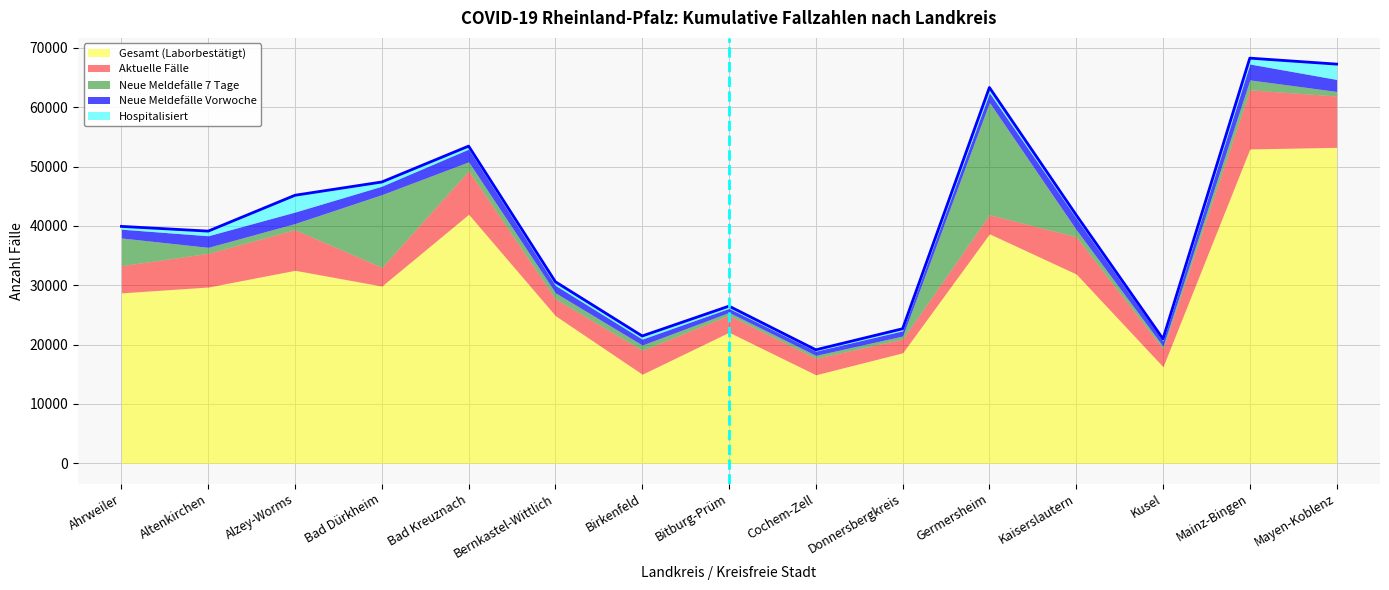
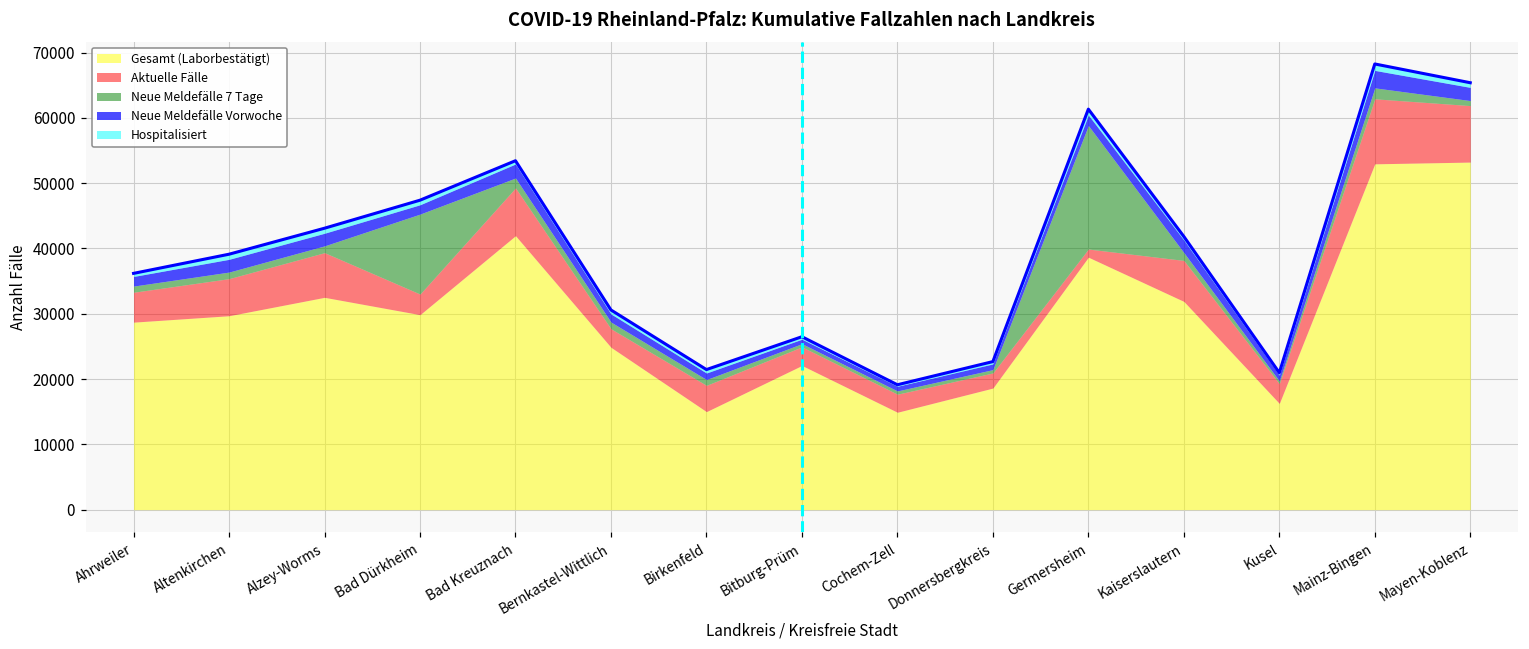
  {
    "Gesamt (Laborbestätigt)": {
      "Ahrweiler": 29000,
      "Altenkirchen": 30000,
      "Alzey-Worms": 33000,
      "Bad Dürkheim": 30000,
      "Bad Kreuznach": 42000,
      "Bernkastel-Wittlich": 25000,
      "Birkenfeld": 15000,
      "Bitburg-Prüm": 22000,
      "Cochem-Zell": 15000,
      "Donnersbergkreis": 19000,
      "Germersheim": 39000,
      "Kaiserslautern": 32000,
      "Kusel": 16000,
      "Mainz-Bingen": 53000,
      "Mayen-Koblenz": 53000
    },
    "Aktuelle Fälle": {
      "Ahrweiler": 5000,
      "Altenkirchen": 6000,
      "Alzey-Worms": 7000,
      "Bad Dürkheim": 3000,
      "Bad Kreuznach": 7000,
      "Bernkastel-Wittlich": 3000,
      "Birkenfeld": 4000,
      "Bitburg-Prüm": 3000,
      "Cochem-Zell": 3000,
      "Donnersbergkreis": 2000,
-     "Germersheim": 3000,
+     "Germersheim": 1000,
      "Kaiserslautern": 6000,
      "Mainz-Bingen": 10000,
      "Mayen-Koblenz": 9000
    },
    "Neue Meldefälle 7 Tage": {
-     "Ahrweiler": 5000,
+     "Ahrweiler": 1000,
      "Altenkirchen": 1000,
      "Alzey-Worms": 1000,
      "Bad Dürkheim": 12000,
      "Bad Kreuznach": 2000,
      "Bernkastel-Wittlich": 1000,
      "Birkenfeld": 1000,
      "Bitburg-Prüm": 0,
      "Cochem-Zell": 1000,
      "Donnersbergkreis": 1000,
      "Germersheim": 19000,
      "Kaiserslautern": 1000,
      "Mainz-Bingen": 2000,
      "Mayen-Koblenz": 1000
    },
    "Neue Meldefälle Vorwoche": {
      "Ahrweiler": 1000,
      "Altenkirchen": 2000,
      "Alzey-Worms": 2000,
      "Bad Dürkheim": 1000,
      "Bad Kreuznach": 2000,
      "Bernkastel-Wittlich": 1000,
      "Birkenfeld": 1000,
      "Germersheim": 2000,
      "Kaiserslautern": 2000,
      "Mainz-Bingen": 3000,
      "Mayen-Koblenz": 2000
    },
    "Hospitalisiert": {
      "Ahrweiler": 0,
      "Altenkirchen": 1000,
-     "Alzey-Worms": 3000,
+     "Alzey-Worms": 1000,
      "Bad Dürkheim": 1000,
      "Bad Kreuznach": 0,
      "Bernkastel-Wittlich": 1000,
      "Birkenfeld": 1000,
      "Germersheim": 1000,
      "Kaiserslautern": 1000,
      "Mainz-Bingen": 1000,
-     "Mayen-Koblenz": 3000
+     "Mayen-Koblenz": 1000
    }
  }
